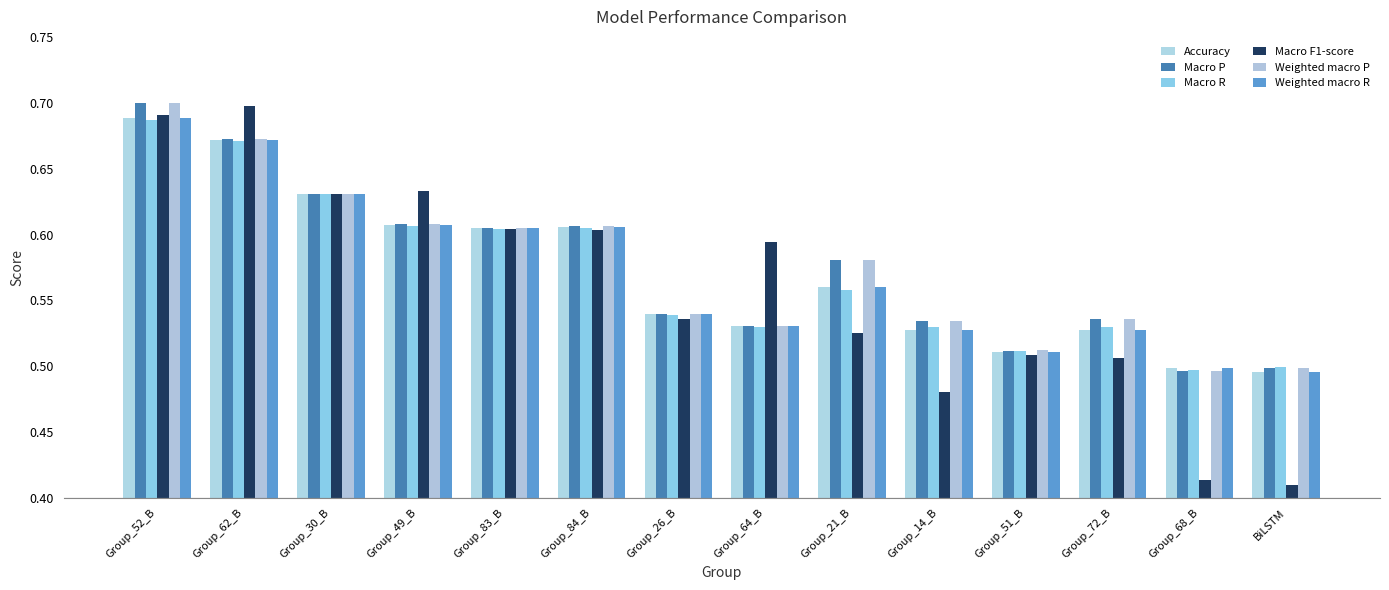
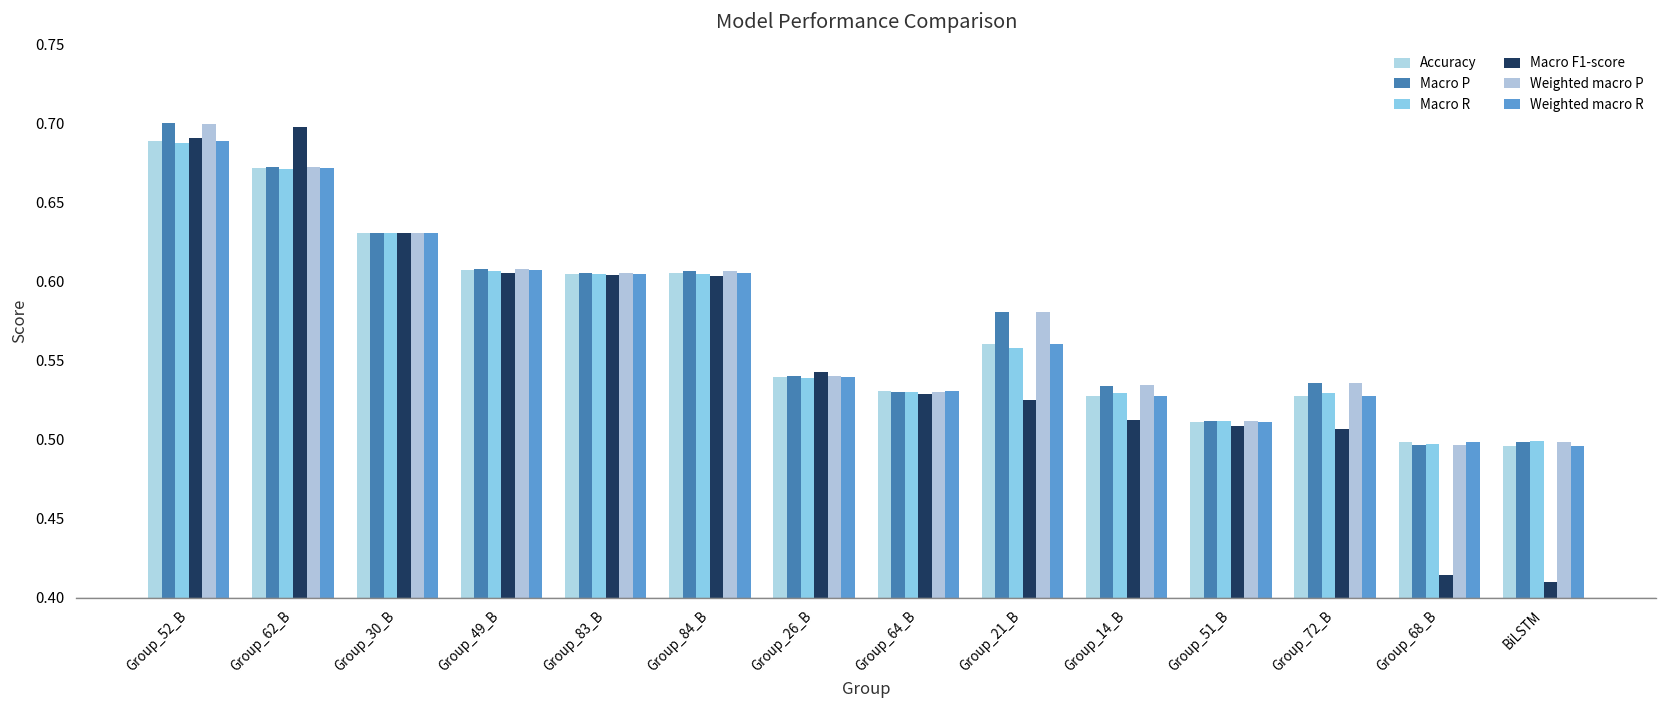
  {
    "Macro F1-score": {
      "Group_52_B": 0.690,
      "Group_62_B": 0.698,
      "Group_30_B": 0.631,
-     "Group_49_B": 0.633,
+     "Group_49_B": 0.606,
      "Group_83_B": 0.604,
      "Group_84_B": 0.603,
-     "Group_26_B": 0.536,
-     "Group_64_B": 0.595,
+     "Group_26_B": 0.543,
+     "Group_64_B": 0.529,
      "Group_21_B": 0.525,
-     "Group_14_B": 0.480,
+     "Group_14_B": 0.512,
      "Group_51_B": 0.509,
      "Group_72_B": 0.506,
      "Group_68_B": 0.414,
      "BiLSTM": 0.410
    }
  }
